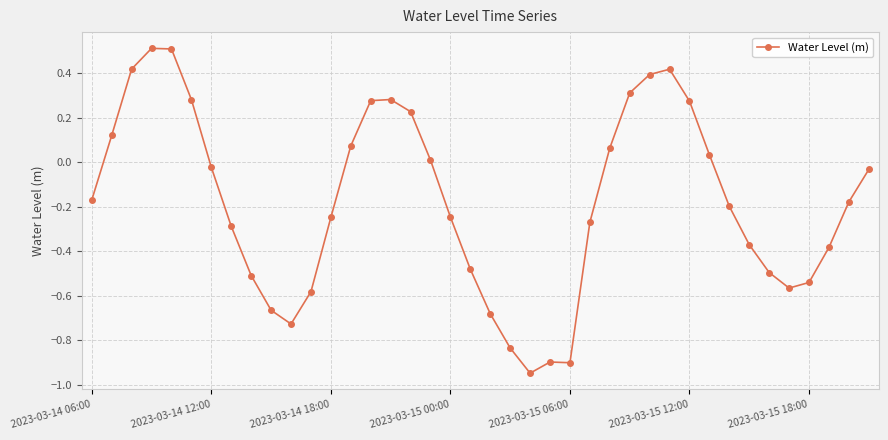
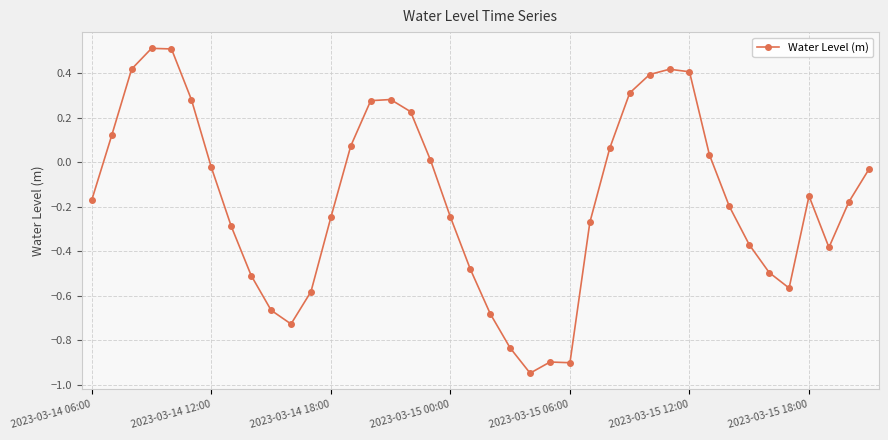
  {
    "2023-03-14 06:00": -0.17,
    "2023-03-14 12:00": -0.02,
    "2023-03-14 18:00": -0.25,
    "2023-03-15 00:00": -0.25,
    "2023-03-15 06:00": -0.90,
-   "2023-03-15 12:00": 0.27,
-   "2023-03-15 18:00": -0.54
+   "2023-03-15 12:00": 0.41,
+   "2023-03-15 18:00": -0.15
  }
